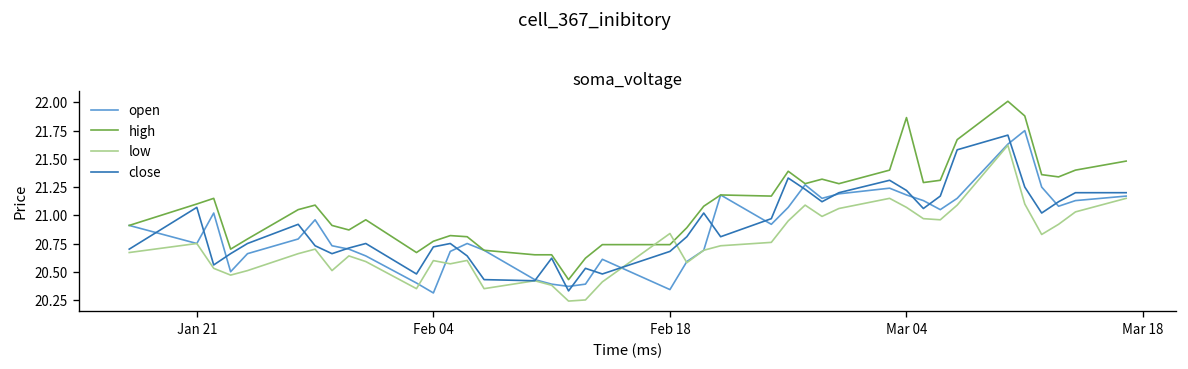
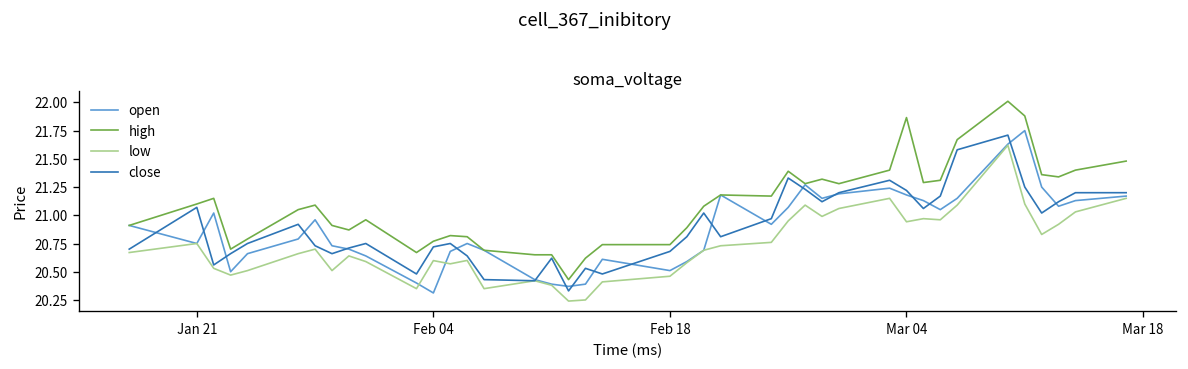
  {
    "open": {
      "Feb 04": 20.3,
-     "Feb 18": 20.3,
+     "Feb 18": 20.5,
      "Mar 04": 21.2
    },
    "high": {
      "Jan 21": 21.1,
      "Feb 04": 20.8,
      "Feb 18": 20.7,
      "Mar 04": 21.9
    },
    "low": {
      "Feb 04": 20.6,
-     "Feb 18": 20.8,
-     "Mar 04": 21.1
+     "Feb 18": 20.5,
+     "Mar 04": 20.9
    },
    "close": {
      "Jan 21": 21.1,
      "Feb 04": 20.7,
      "Feb 18": 20.7,
      "Mar 04": 21.2
    }
  }
